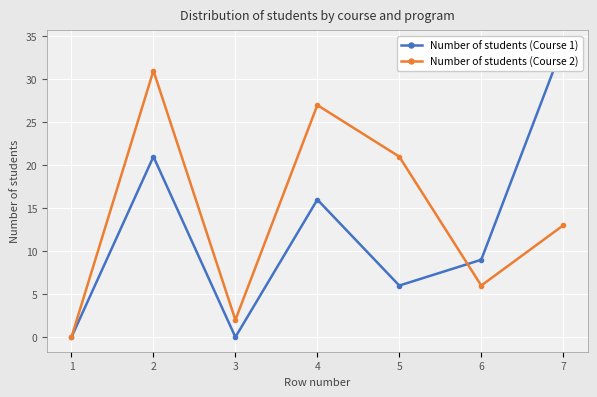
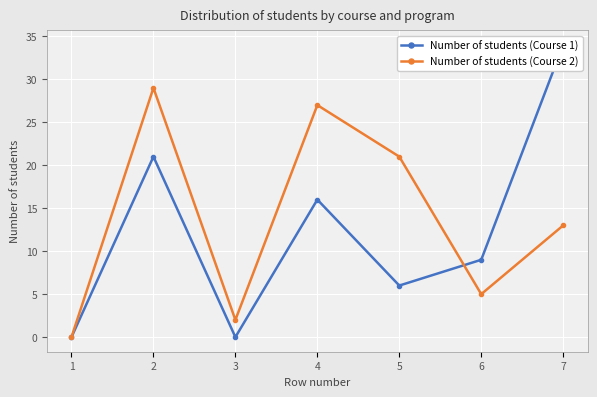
  {
    "Number of students (Course 1)": {
      "2": 21,
      "3": 0,
      "4": 16,
      "5": 6,
      "6": 9
    },
    "Number of students (Course 2)": {
-     "2": 31,
+     "2": 29,
      "3": 2,
      "4": 27,
      "5": 21,
-     "6": 6,
+     "6": 5,
      "7": 13
    }
  }
